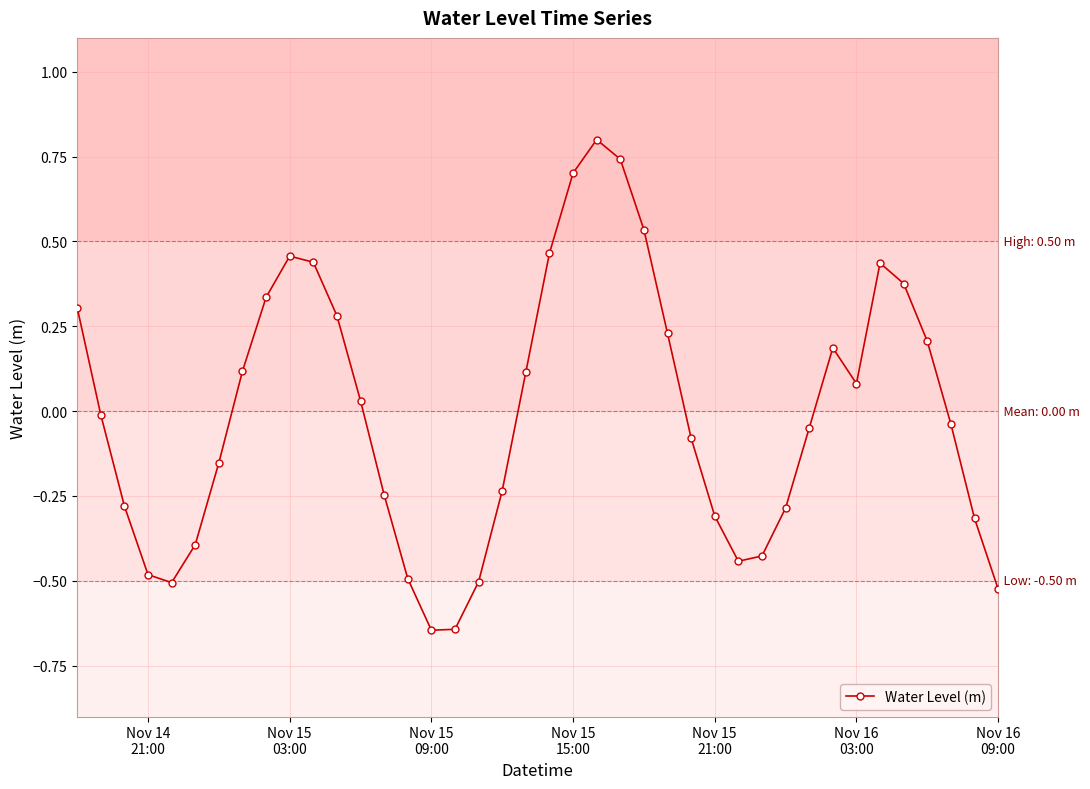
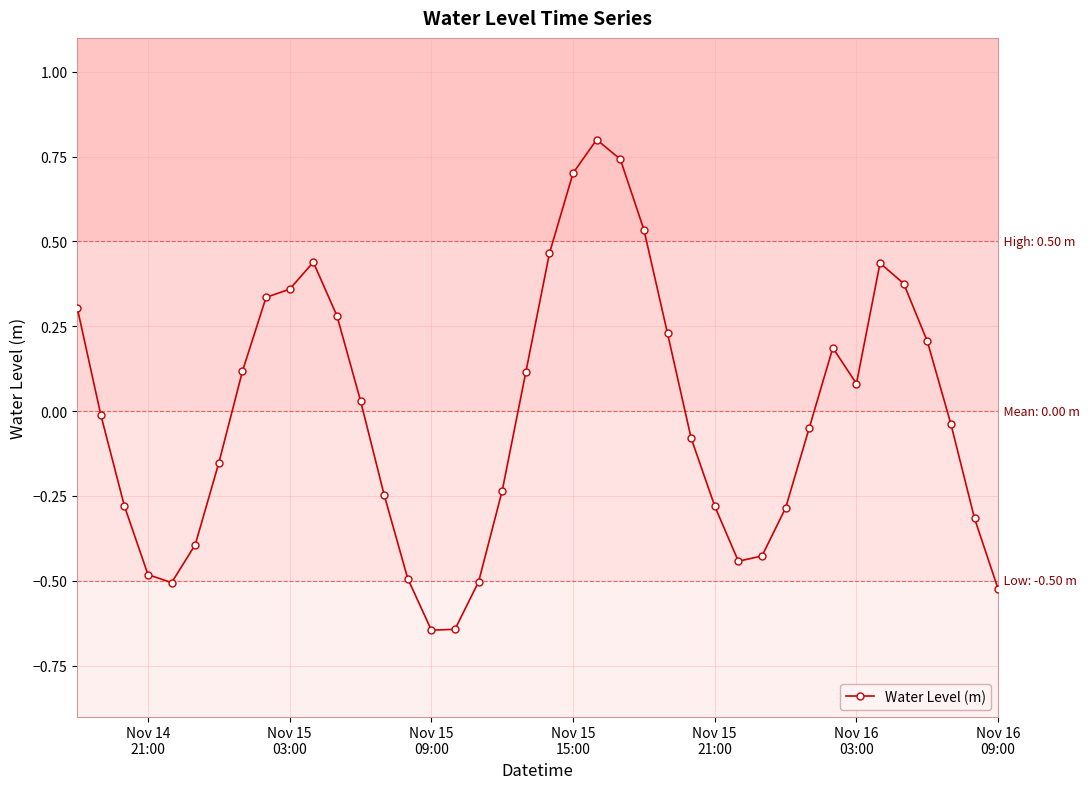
  {
    "Nov 14 21:00": -0.48,
-   "Nov 15 03:00": 0.46,
+   "Nov 15 03:00": 0.36,
    "Nov 15 09:00": -0.65,
    "Nov 15 15:00": 0.70,
-   "Nov 15 21:00": -0.31,
+   "Nov 15 21:00": -0.28,
    "Nov 16 03:00": 0.08
  }
